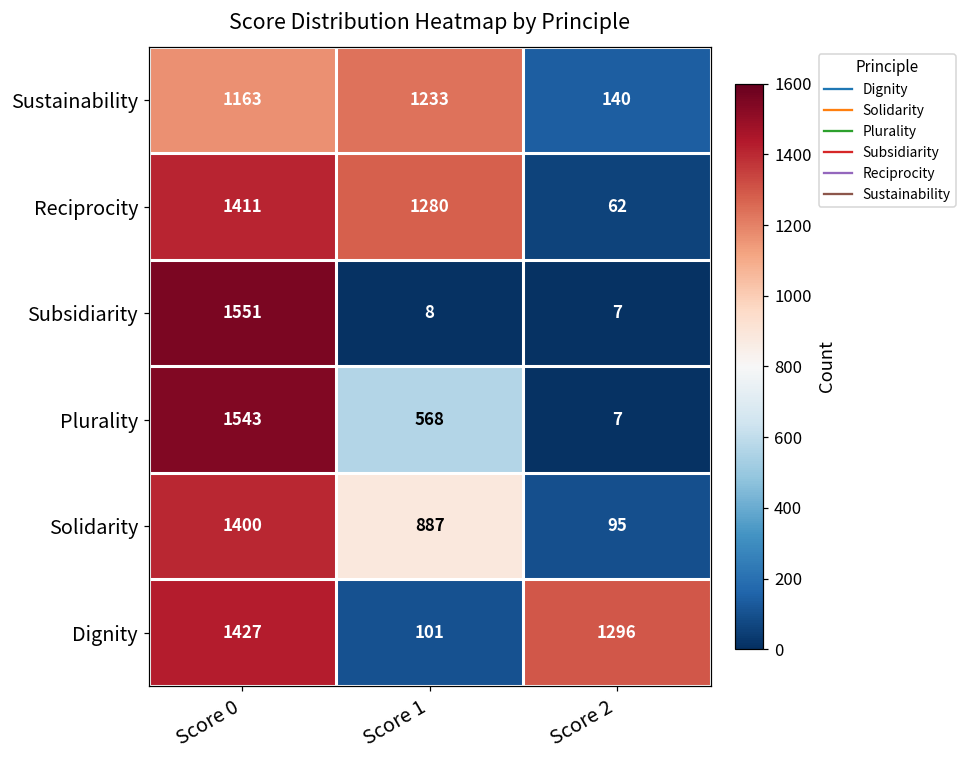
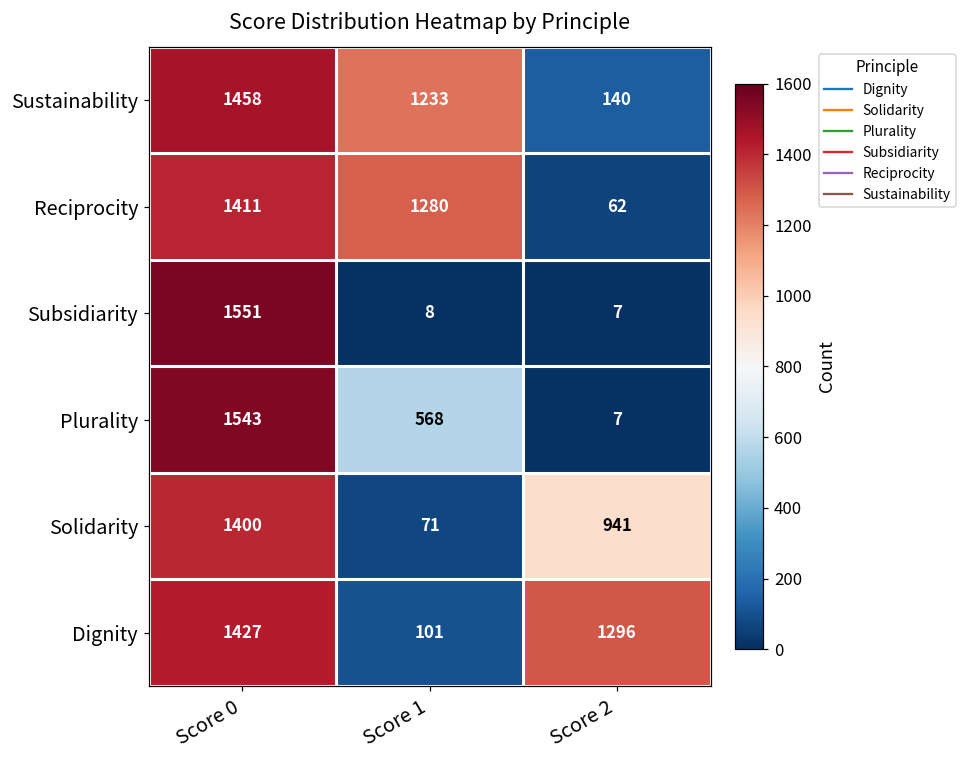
  {
    "Sustainability": {
-     "Score 0": 1163,
+     "Score 0": 1458,
      "Score 1": 1233,
      "Score 2": 140
    },
    "Reciprocity": {
      "Score 0": 1411,
      "Score 1": 1280,
      "Score 2": 62
    },
    "Subsidiarity": {
      "Score 0": 1551,
      "Score 1": 8,
      "Score 2": 7
    },
    "Plurality": {
      "Score 0": 1543,
      "Score 1": 568,
      "Score 2": 7
    },
    "Solidarity": {
      "Score 0": 1400,
-     "Score 1": 887,
-     "Score 2": 95
+     "Score 1": 71,
+     "Score 2": 941
    },
    "Dignity": {
      "Score 0": 1427,
      "Score 1": 101,
      "Score 2": 1296
    }
  }
